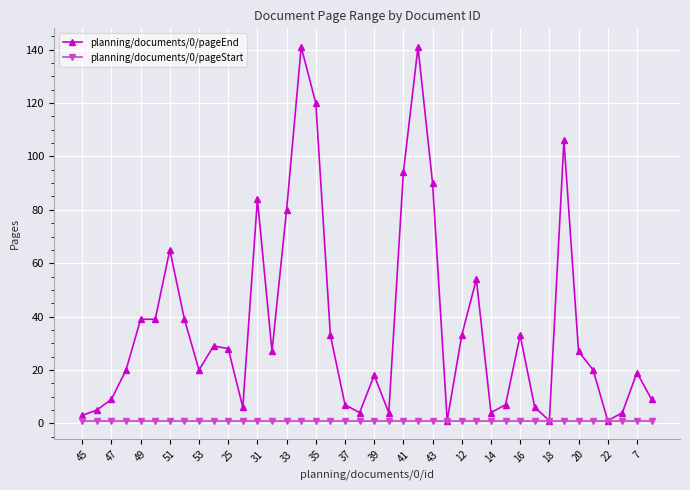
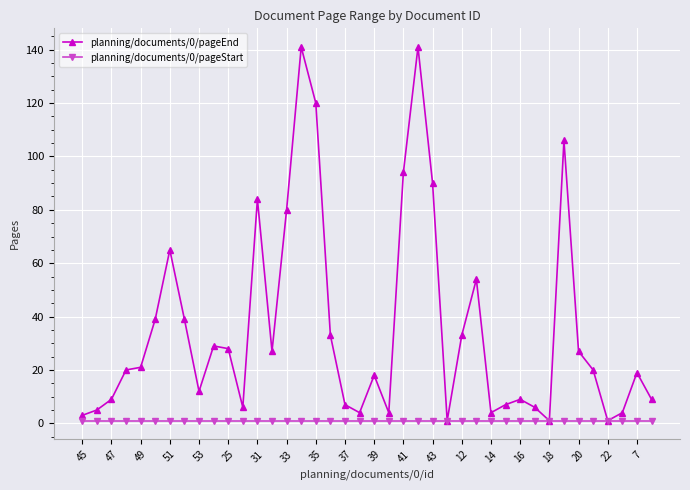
  {
    "planning/documents/0/pageEnd": {
      "45": 3,
      "47": 9,
-     "49": 39,
+     "49": 21,
      "51": 65,
-     "53": 20,
+     "53": 12,
      "41": 94,
      "43": 90,
      "12": 33,
      "14": 4,
-     "16": 33,
+     "16": 9,
      "20": 27
    },
    "planning/documents/0/pageStart": {
      "45": 1,
      "47": 1,
      "49": 1,
      "51": 1,
      "53": 1,
      "41": 1,
      "43": 1,
      "12": 1,
      "14": 1,
      "16": 1,
      "20": 1
    }
  }
